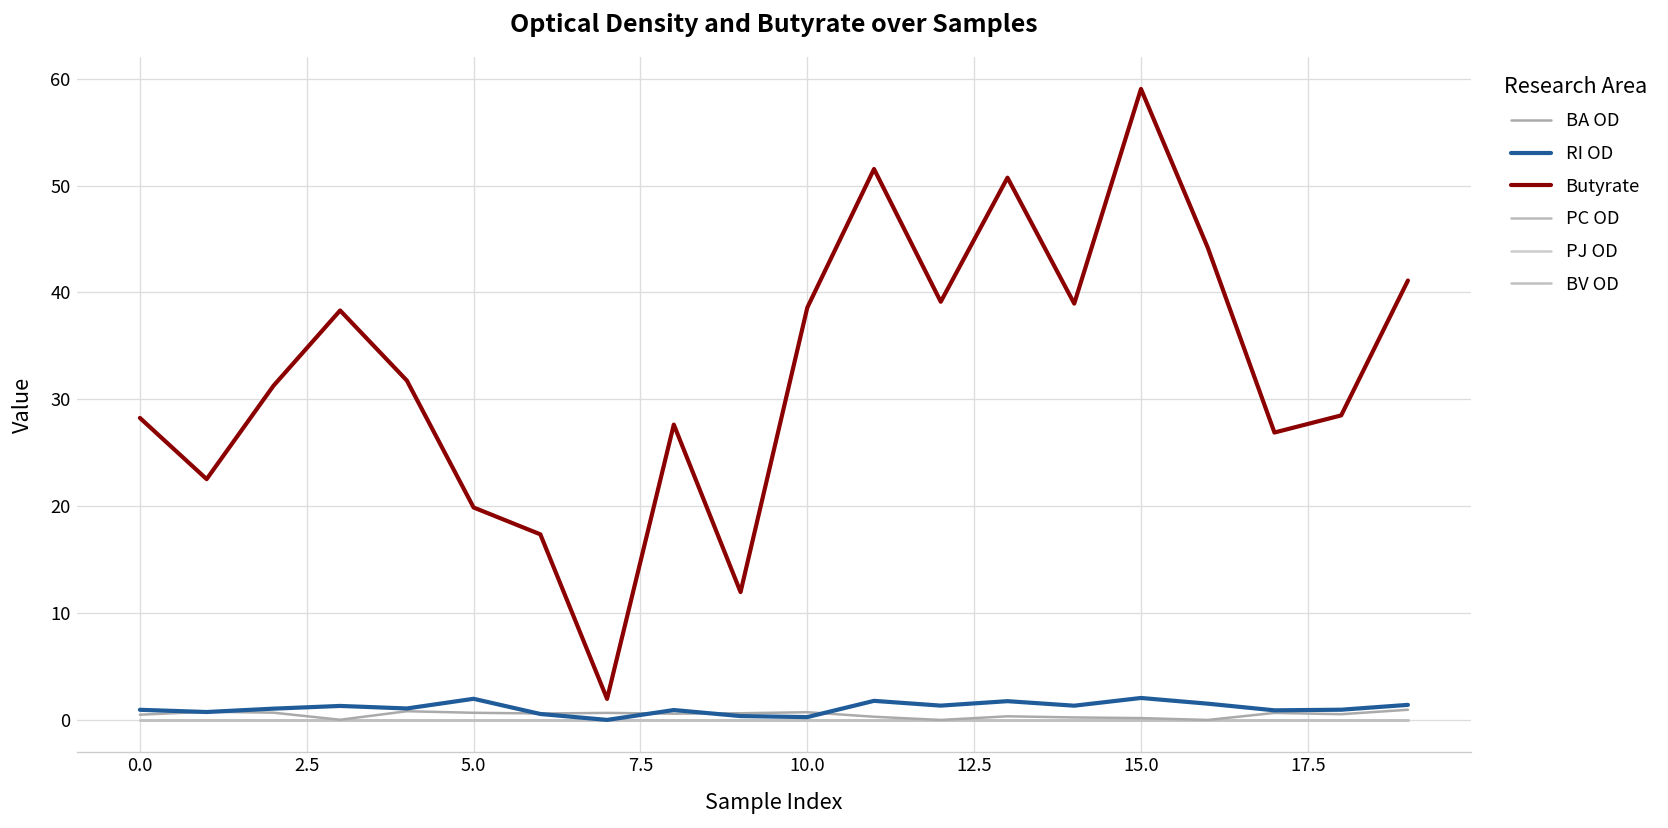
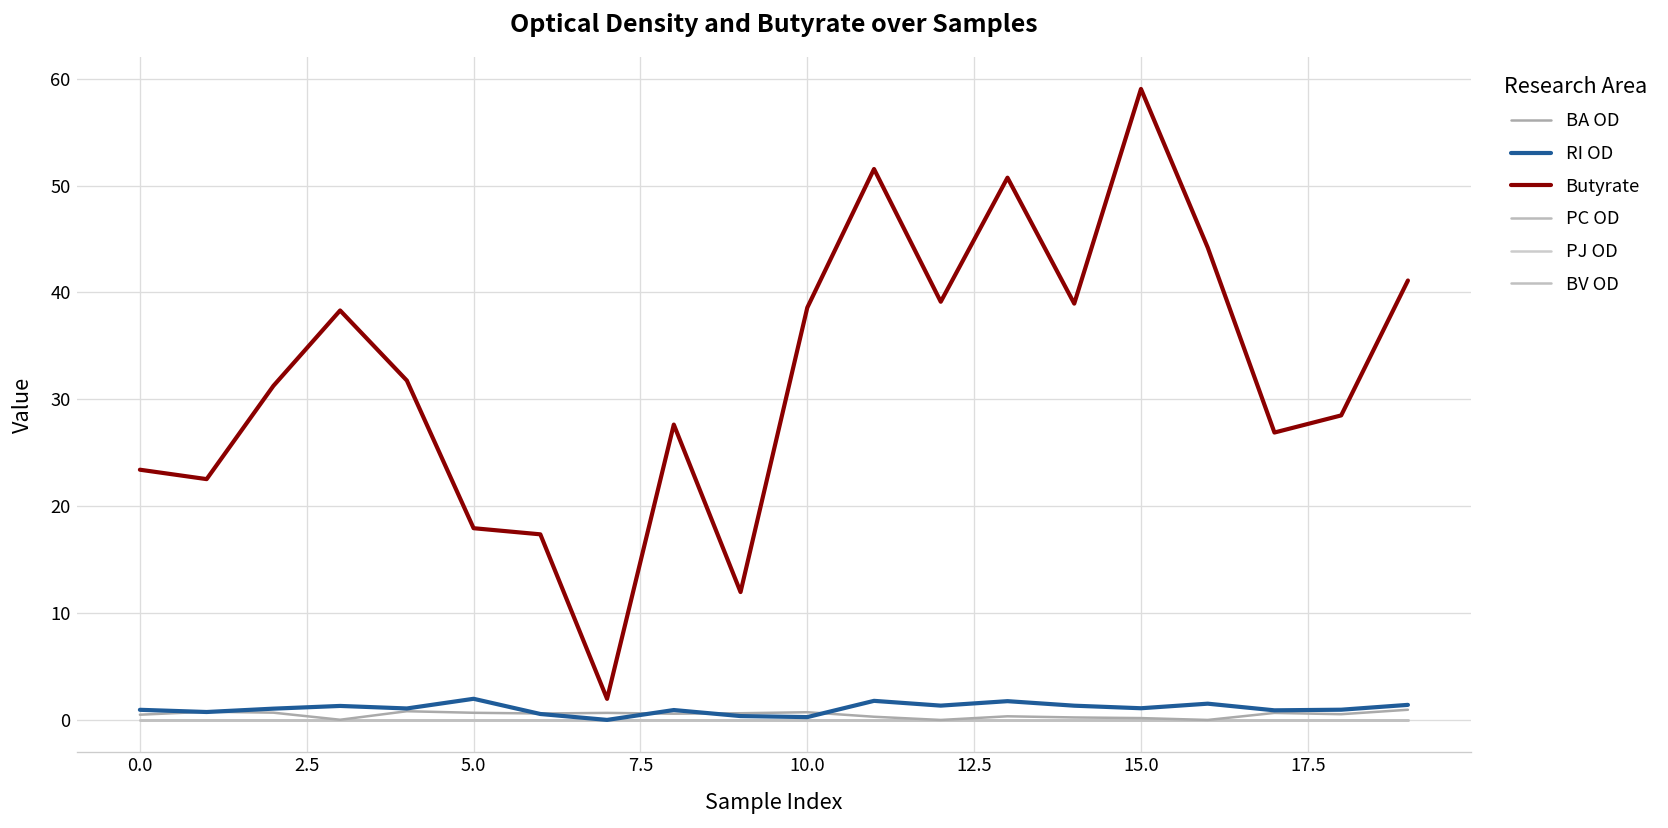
  {
    "RI OD": {
      "0.0": 1,
      "5.0": 2,
-     "15.0": 2
+     "15.0": 1
    },
    "Butyrate": {
-     "0.0": 28,
-     "5.0": 20,
+     "0.0": 23,
+     "5.0": 18,
      "10.0": 39,
      "15.0": 59
    }
  }
